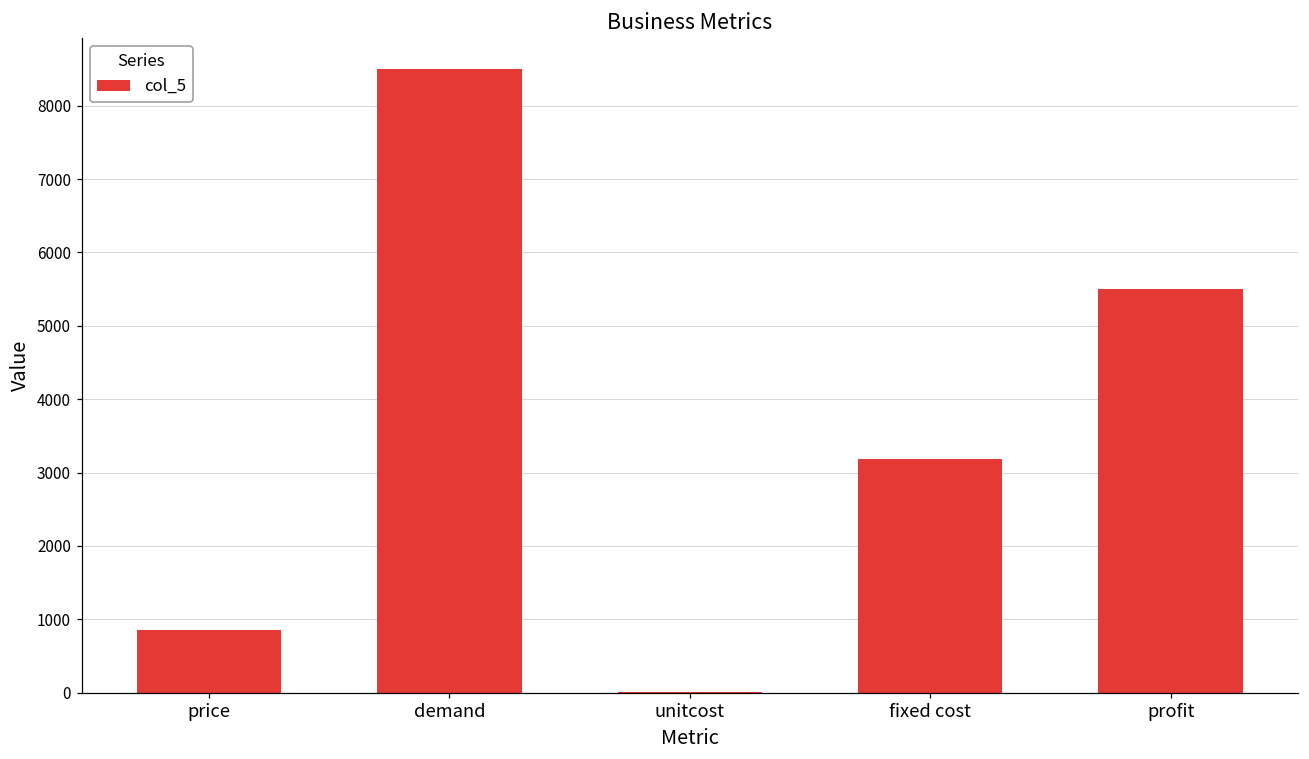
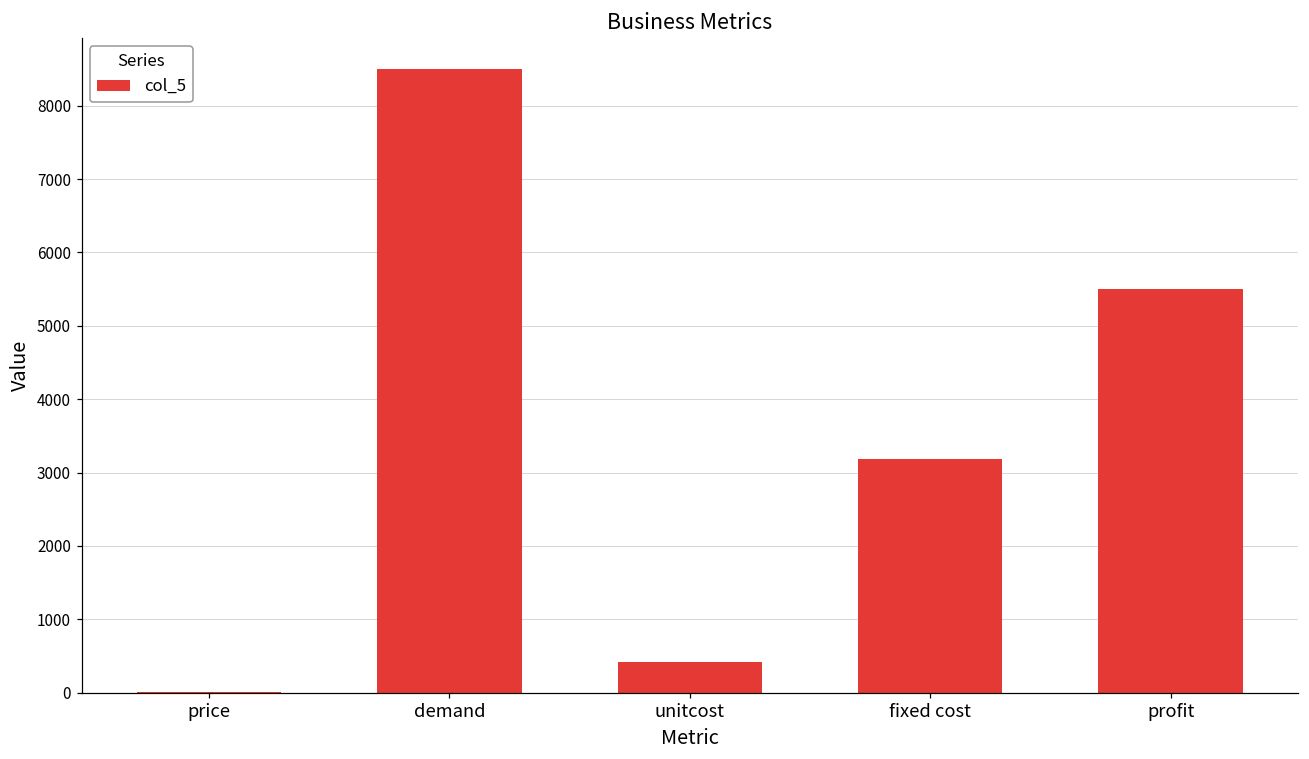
  {
-   "price": 900,
+   "price": 0,
    "demand": 8500,
-   "unitcost": 0,
+   "unitcost": 400,
    "fixed cost": 3200,
    "profit": 5500
  }
